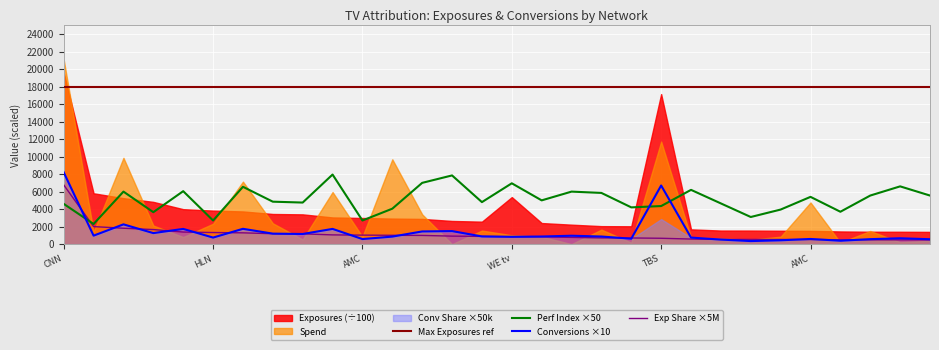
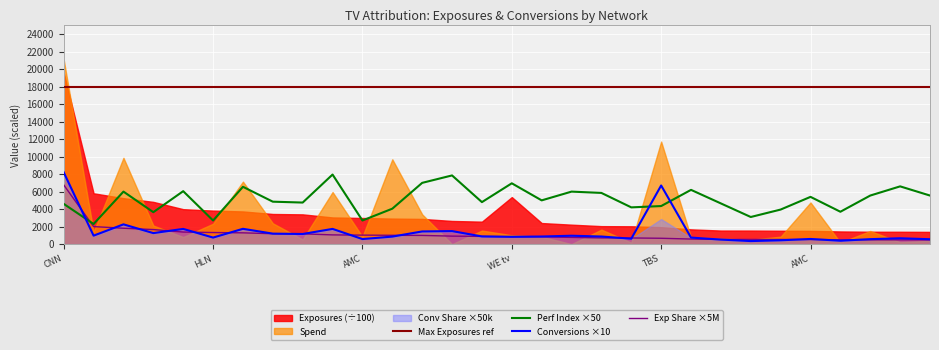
  {
    "Max Exposures ref": {
      "CNN": 18000,
      "WE tv": 18000,
      "TBS": 18000
    },
    "Exposures (÷100)": {
      "CNN": 20000,
      "WE tv": 5000,
-     "TBS": 17000
+     "TBS": 2000
    },
    "Perf Index ×50": {
      "CNN": 5000,
      "WE tv": 7000,
      "TBS": 4000
    },
    "Spend": {
      "CNN": 21000,
      "TBS": 12000
    },
    "Conversions ×10": {
      "TBS": 7000
    },
    "Conv Share ×50k": {
      "TBS": 3000
    },
    "Exp Share ×5M": {
      "CNN": 7000,
      "TBS": 1000
    }
  }
